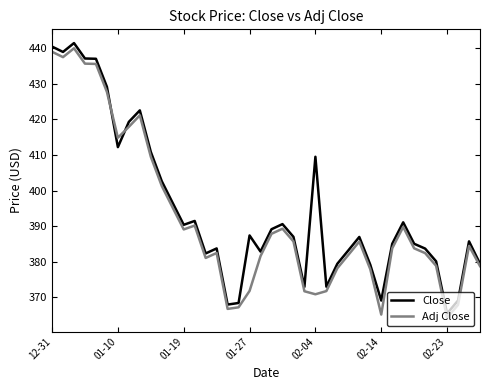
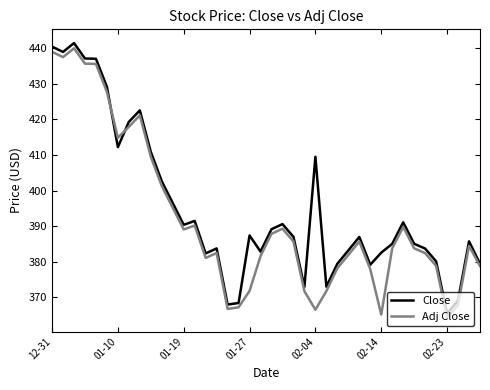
  {
    "Close": {
      "12-31": 441,
      "01-10": 412,
      "01-19": 390,
      "01-27": 387,
      "02-04": 410,
-     "02-14": 369
+     "02-14": 383
    },
    "Adj Close": {
      "12-31": 439,
      "01-10": 415,
      "01-19": 389,
      "01-27": 372,
-     "02-04": 371,
+     "02-04": 366,
      "02-14": 365
    }
  }
